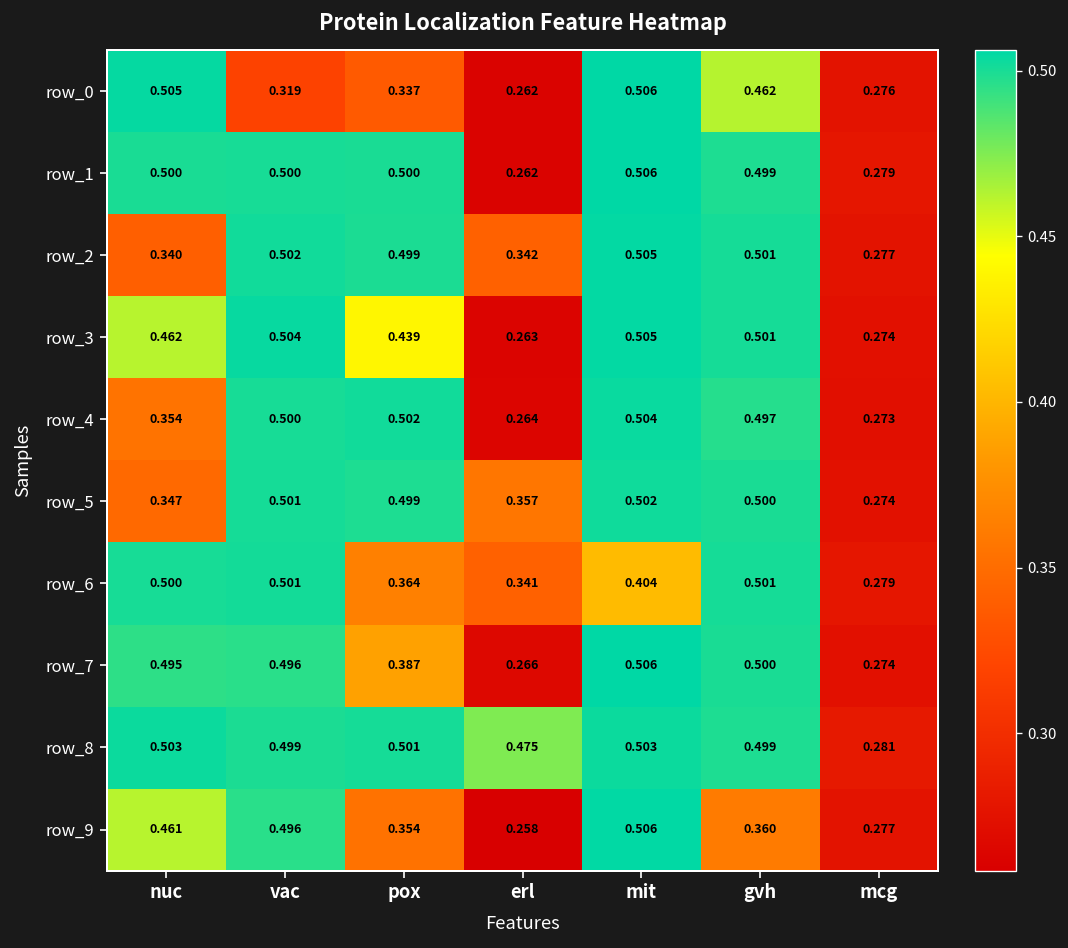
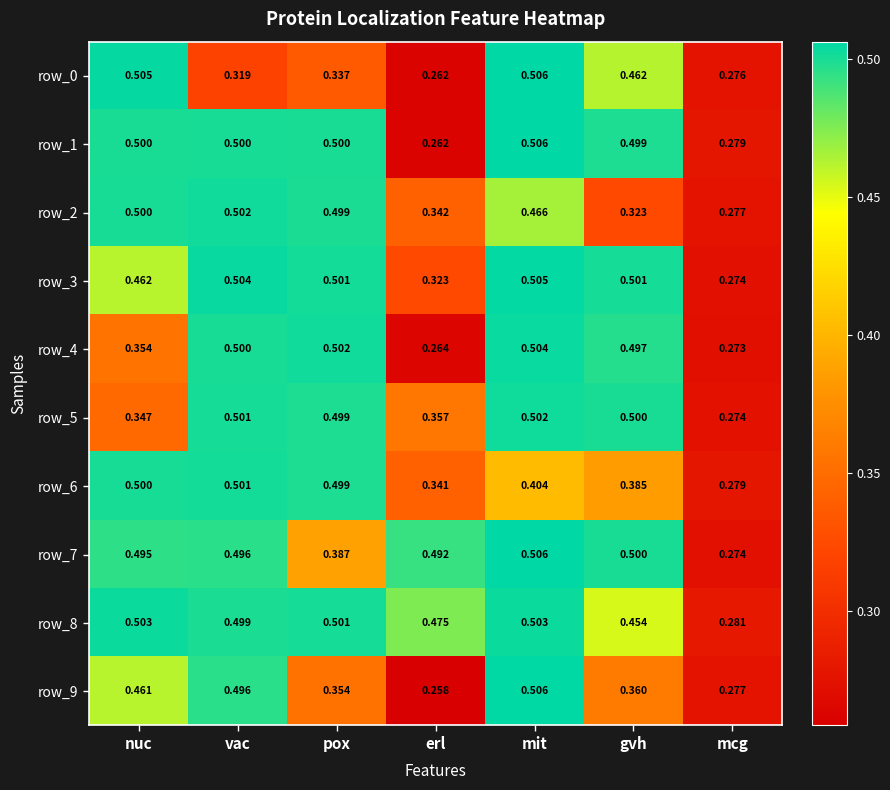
  {
    "row_0": {
      "nuc": 0.505,
      "vac": 0.319,
      "pox": 0.337,
      "erl": 0.262,
      "mit": 0.506,
      "gvh": 0.462,
      "mcg": 0.276
    },
    "row_1": {
      "nuc": 0.500,
      "vac": 0.500,
      "pox": 0.500,
      "erl": 0.262,
      "mit": 0.506,
      "gvh": 0.499,
      "mcg": 0.279
    },
    "row_2": {
-     "nuc": 0.340,
+     "nuc": 0.500,
      "vac": 0.502,
      "pox": 0.499,
      "erl": 0.342,
-     "mit": 0.505,
-     "gvh": 0.501,
+     "mit": 0.466,
+     "gvh": 0.323,
      "mcg": 0.277
    },
    "row_3": {
      "nuc": 0.462,
      "vac": 0.504,
-     "pox": 0.439,
-     "erl": 0.263,
+     "pox": 0.501,
+     "erl": 0.323,
      "mit": 0.505,
      "gvh": 0.501,
      "mcg": 0.274
    },
    "row_4": {
      "nuc": 0.354,
      "vac": 0.500,
      "pox": 0.502,
      "erl": 0.264,
      "mit": 0.504,
      "gvh": 0.497,
      "mcg": 0.273
    },
    "row_5": {
      "nuc": 0.347,
      "vac": 0.501,
      "pox": 0.499,
      "erl": 0.357,
      "mit": 0.502,
      "gvh": 0.500,
      "mcg": 0.274
    },
    "row_6": {
      "nuc": 0.500,
      "vac": 0.501,
-     "pox": 0.364,
+     "pox": 0.499,
      "erl": 0.341,
      "mit": 0.404,
-     "gvh": 0.501,
+     "gvh": 0.385,
      "mcg": 0.279
    },
    "row_7": {
      "nuc": 0.495,
      "vac": 0.496,
      "pox": 0.387,
-     "erl": 0.266,
+     "erl": 0.492,
      "mit": 0.506,
      "gvh": 0.500,
      "mcg": 0.274
    },
    "row_8": {
      "nuc": 0.503,
      "vac": 0.499,
      "pox": 0.501,
      "erl": 0.475,
      "mit": 0.503,
-     "gvh": 0.499,
+     "gvh": 0.454,
      "mcg": 0.281
    },
    "row_9": {
      "nuc": 0.461,
      "vac": 0.496,
      "pox": 0.354,
      "erl": 0.258,
      "mit": 0.506,
      "gvh": 0.360,
      "mcg": 0.277
    }
  }
